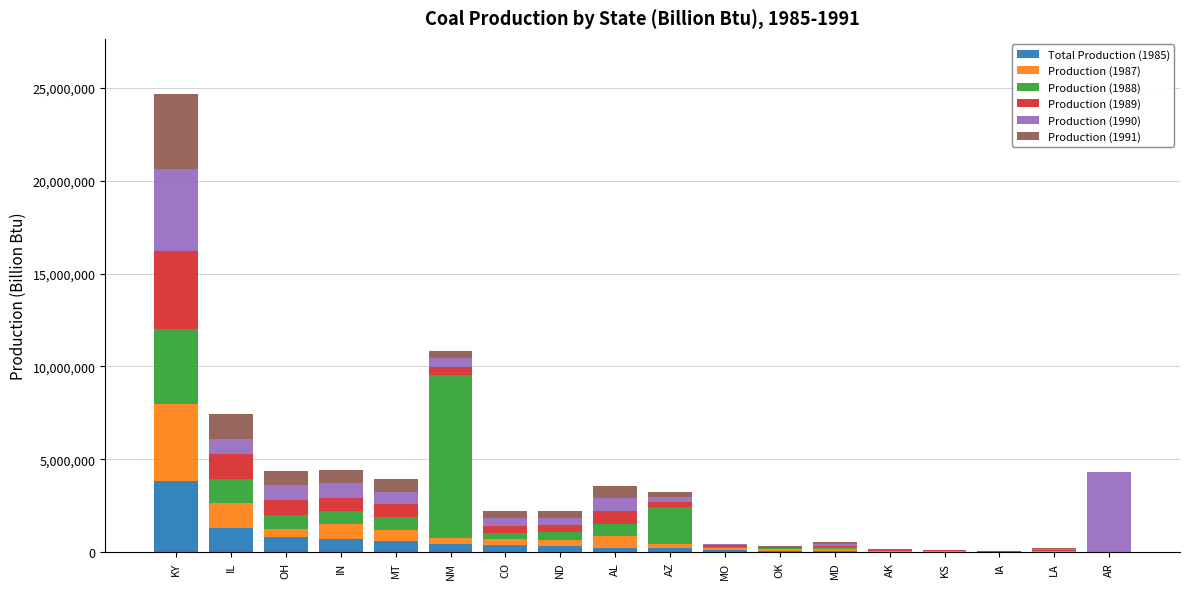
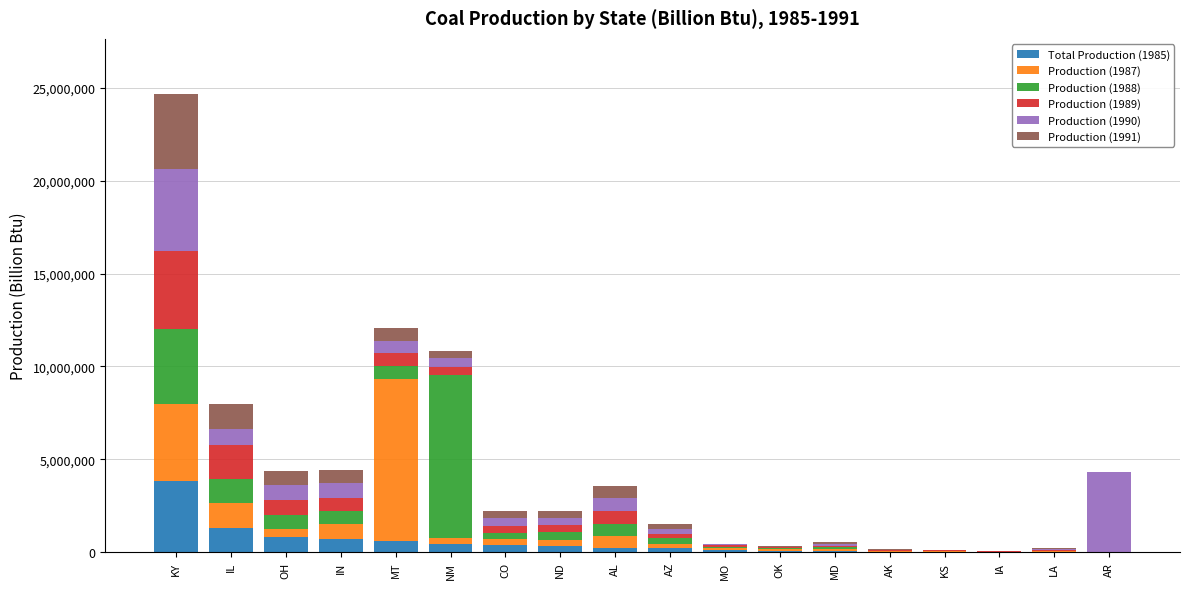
  {
    "Total Production (1985)": {
      "KY": "3,800,000",
      "IL": "1,300,000",
      "OH": "800,000",
      "IN": "700,000",
      "MT": "600,000",
      "NM": "400,000",
      "CO": "400,000",
      "ND": "400,000",
      "AL": "200,000",
      "AZ": "200,000"
    },
    "Production (1987)": {
      "KY": "4,200,000",
      "IL": "1,300,000",
      "OH": "400,000",
      "IN": "800,000",
-     "MT": "600,000",
+     "MT": "8,700,000",
      "NM": "400,000",
      "CO": "300,000",
      "ND": "300,000",
      "AL": "600,000",
      "AZ": "300,000"
    },
    "Production (1988)": {
      "KY": "4,000,000",
      "IL": "1,300,000",
      "OH": "800,000",
      "IN": "700,000",
      "MT": "700,000",
      "NM": "8,800,000",
      "CO": "300,000",
      "ND": "400,000",
      "AL": "600,000",
-     "AZ": "2,000,000"
+     "AZ": "300,000"
    },
    "Production (1989)": {
      "KY": "4,200,000",
-     "IL": "1,300,000",
+     "IL": "1,900,000",
      "OH": "800,000",
      "IN": "700,000",
      "MT": "700,000",
      "NM": "400,000",
      "CO": "400,000",
      "ND": "400,000",
      "AL": "700,000",
      "AZ": "300,000"
    },
    "Production (1990)": {
      "KY": "4,400,000",
      "IL": "800,000",
      "OH": "800,000",
      "IN": "800,000",
      "MT": "700,000",
      "NM": "500,000",
      "CO": "400,000",
      "ND": "400,000",
      "AL": "700,000",
      "AZ": "200,000",
      "AR": "4,300,000"
    },
    "Production (1991)": {
      "KY": "4,100,000",
      "IL": "1,400,000",
      "OH": "700,000",
      "IN": "700,000",
      "MT": "700,000",
      "NM": "400,000",
      "CO": "400,000",
      "ND": "400,000",
      "AL": "700,000",
      "AZ": "300,000"
    }
  }
